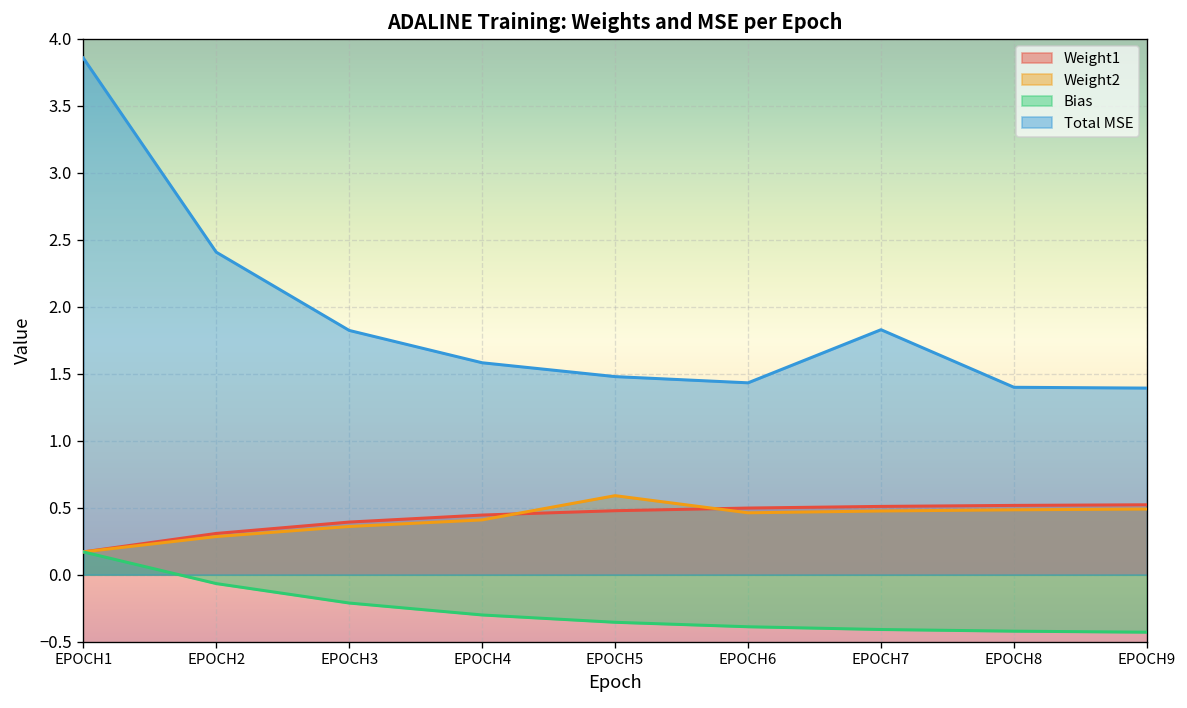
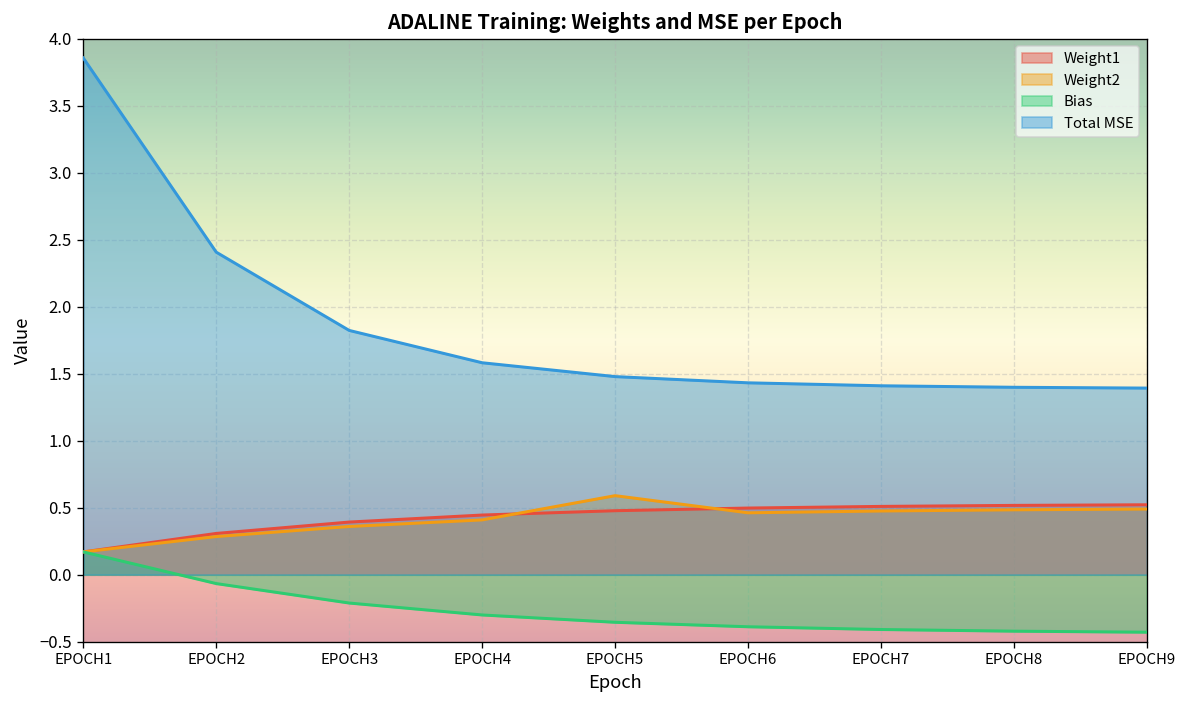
  {
    "Weight1": {
      "EPOCH2": 0.31,
      "EPOCH3": 0.39,
      "EPOCH4": 0.45,
      "EPOCH5": 0.48,
      "EPOCH6": 0.50,
      "EPOCH7": 0.51,
      "EPOCH8": 0.52,
      "EPOCH9": 0.52
    },
    "Weight2": {
      "EPOCH2": 0.28,
      "EPOCH3": 0.36,
      "EPOCH4": 0.41,
      "EPOCH5": 0.59,
      "EPOCH6": 0.46,
      "EPOCH7": 0.48,
      "EPOCH8": 0.48,
      "EPOCH9": 0.49
    },
    "Total MSE": {
      "EPOCH1": 3.86,
      "EPOCH2": 2.41,
      "EPOCH3": 1.82,
      "EPOCH4": 1.58,
      "EPOCH5": 1.48,
      "EPOCH6": 1.43,
-     "EPOCH7": 1.83,
+     "EPOCH7": 1.41,
      "EPOCH8": 1.40,
      "EPOCH9": 1.39
    }
  }
